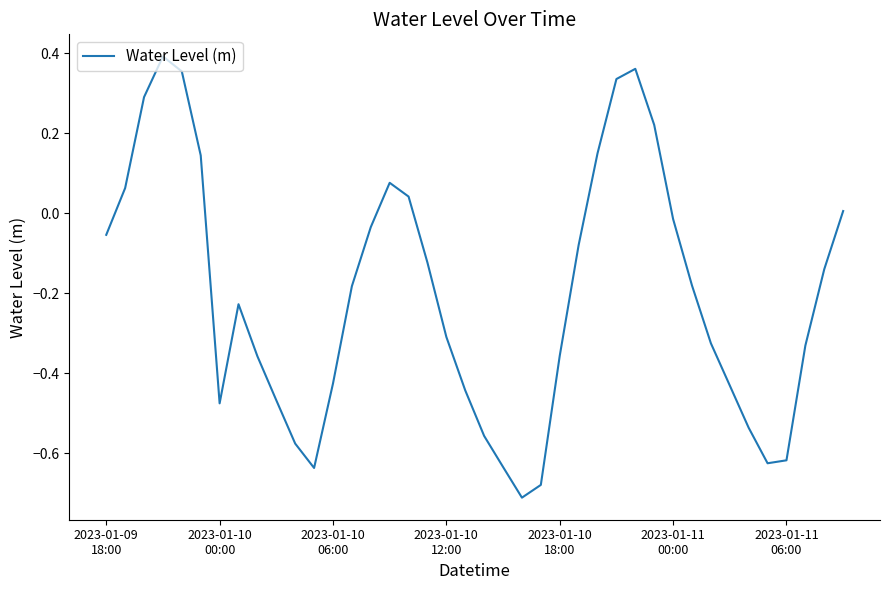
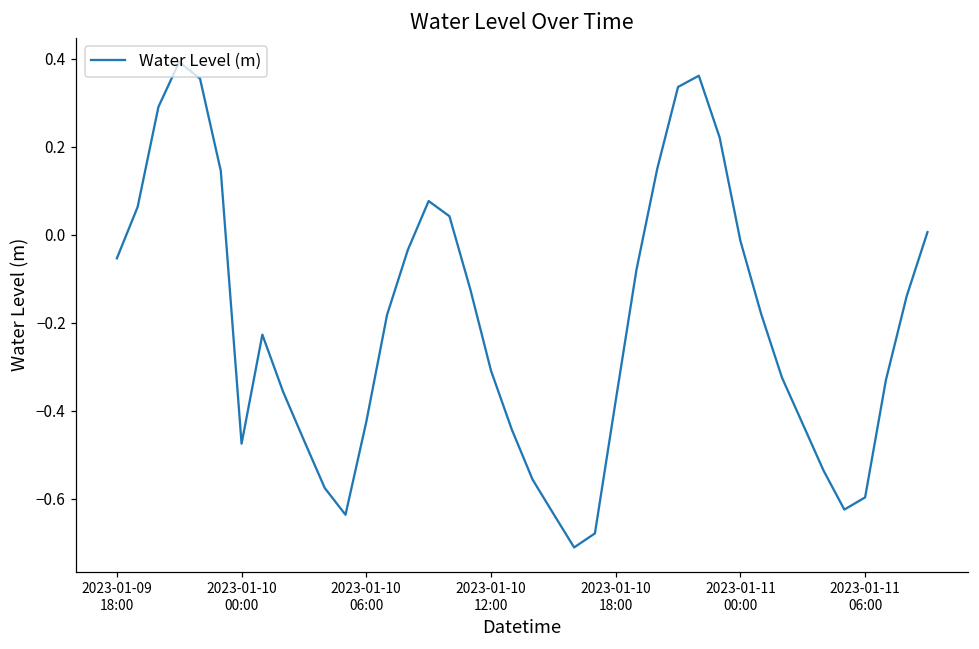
  {
    "2023-01-09 18:00": -0.05,
    "2023-01-10 00:00": -0.48,
    "2023-01-10 06:00": -0.43,
    "2023-01-10 12:00": -0.31,
-   "2023-01-10 18:00": -0.36,
+   "2023-01-10 18:00": -0.38,
    "2023-01-11 00:00": -0.01,
-   "2023-01-11 06:00": -0.62
+   "2023-01-11 06:00": -0.60
  }
